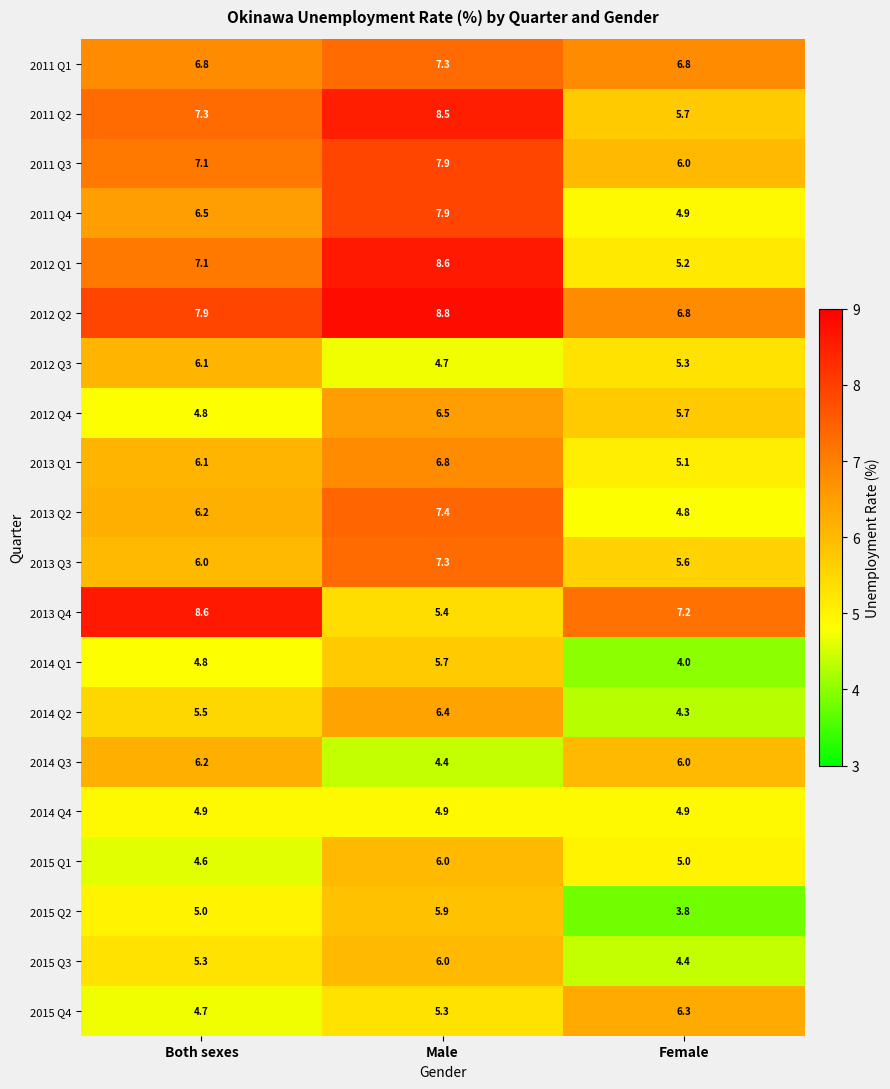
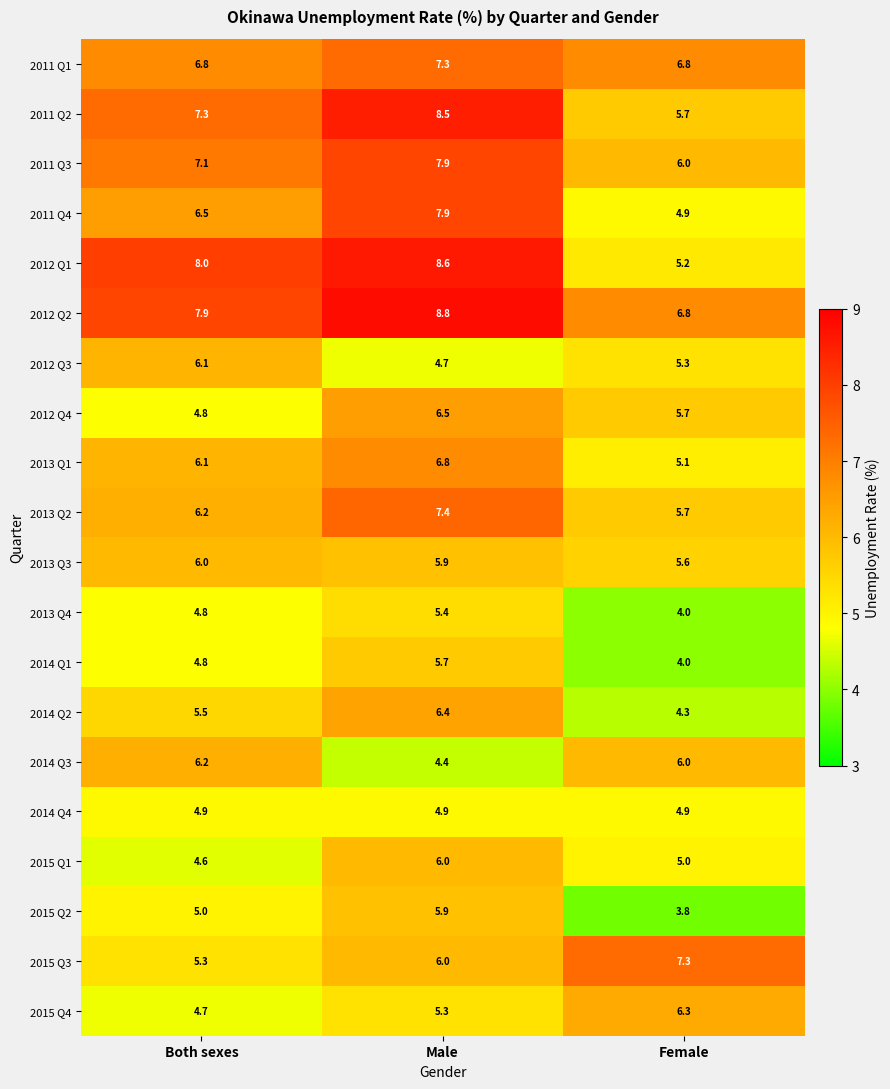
  {
    "2011 Q1": {
      "Both sexes": 6.8,
      "Male": 7.3,
      "Female": 6.8
    },
    "2011 Q2": {
      "Both sexes": 7.3,
      "Male": 8.5,
      "Female": 5.7
    },
    "2011 Q3": {
      "Both sexes": 7.1,
      "Male": 7.9,
      "Female": 6.0
    },
    "2011 Q4": {
      "Both sexes": 6.5,
      "Male": 7.9,
      "Female": 4.9
    },
    "2012 Q1": {
-     "Both sexes": 7.1,
+     "Both sexes": 8.0,
      "Male": 8.6,
      "Female": 5.2
    },
    "2012 Q2": {
      "Both sexes": 7.9,
      "Male": 8.8,
      "Female": 6.8
    },
    "2012 Q3": {
      "Both sexes": 6.1,
      "Male": 4.7,
      "Female": 5.3
    },
    "2012 Q4": {
      "Both sexes": 4.8,
      "Male": 6.5,
      "Female": 5.7
    },
    "2013 Q1": {
      "Both sexes": 6.1,
      "Male": 6.8,
      "Female": 5.1
    },
    "2013 Q2": {
      "Both sexes": 6.2,
      "Male": 7.4,
-     "Female": 4.8
+     "Female": 5.7
    },
    "2013 Q3": {
      "Both sexes": 6.0,
-     "Male": 7.3,
+     "Male": 5.9,
      "Female": 5.6
    },
    "2013 Q4": {
-     "Both sexes": 8.6,
+     "Both sexes": 4.8,
      "Male": 5.4,
-     "Female": 7.2
+     "Female": 4.0
    },
    "2014 Q1": {
      "Both sexes": 4.8,
      "Male": 5.7,
      "Female": 4.0
    },
    "2014 Q2": {
      "Both sexes": 5.5,
      "Male": 6.4,
      "Female": 4.3
    },
    "2014 Q3": {
      "Both sexes": 6.2,
      "Male": 4.4,
      "Female": 6.0
    },
    "2014 Q4": {
      "Both sexes": 4.9,
      "Male": 4.9,
      "Female": 4.9
    },
    "2015 Q1": {
      "Both sexes": 4.6,
      "Male": 6.0,
      "Female": 5.0
    },
    "2015 Q2": {
      "Both sexes": 5.0,
      "Male": 5.9,
      "Female": 3.8
    },
    "2015 Q3": {
      "Both sexes": 5.3,
      "Male": 6.0,
-     "Female": 4.4
+     "Female": 7.3
    },
    "2015 Q4": {
      "Both sexes": 4.7,
      "Male": 5.3,
      "Female": 6.3
    }
  }
